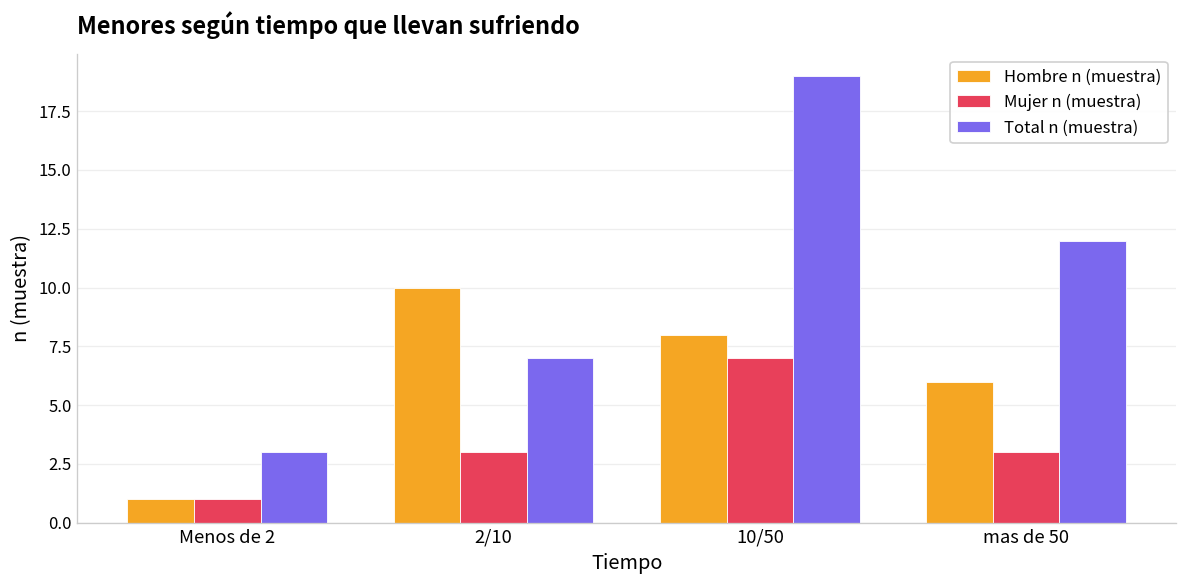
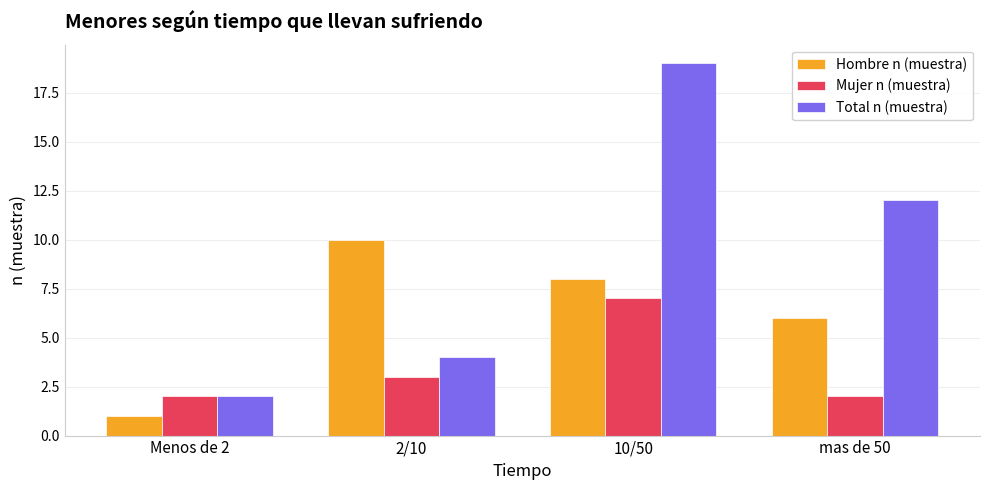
  {
    "Hombre n (muestra)": {
      "Menos de 2": 1,
      "2/10": 10,
      "10/50": 8,
      "mas de 50": 6
    },
    "Mujer n (muestra)": {
-     "Menos de 2": 1,
+     "Menos de 2": 2,
      "2/10": 3,
      "10/50": 7,
-     "mas de 50": 3
+     "mas de 50": 2
    },
    "Total n (muestra)": {
-     "Menos de 2": 3,
-     "2/10": 7,
+     "Menos de 2": 2,
+     "2/10": 4,
      "10/50": 19,
      "mas de 50": 12
    }
  }
